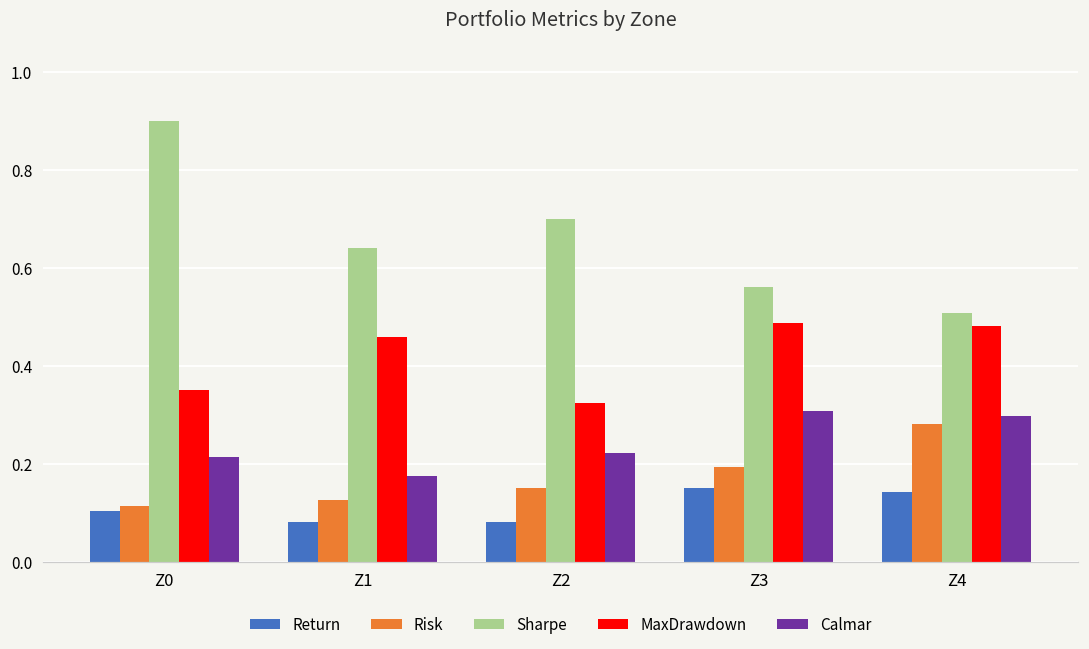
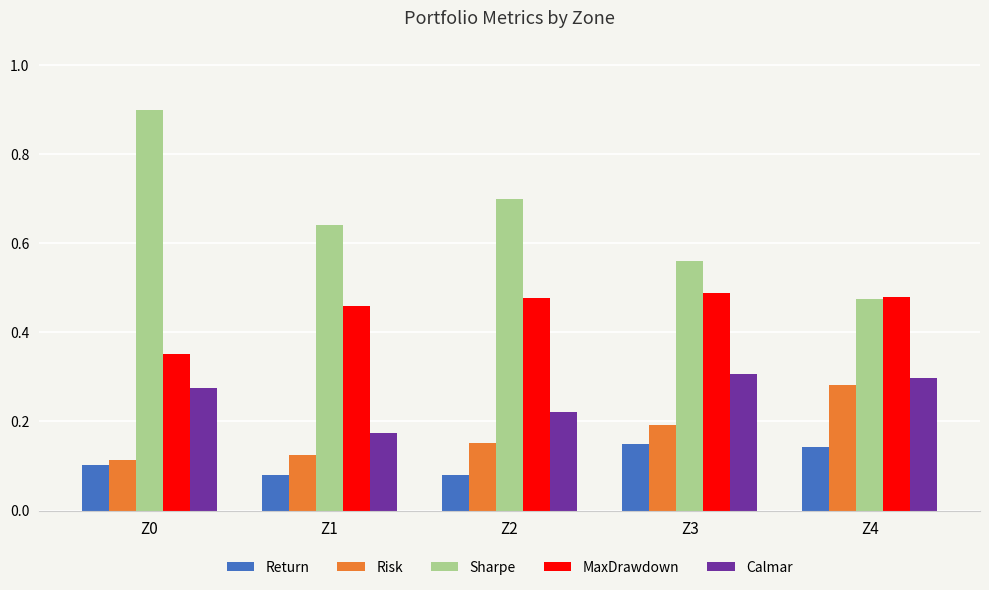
  {
    "Return": {
      "Z0": 0.10,
      "Z1": 0.08,
      "Z2": 0.08,
      "Z3": 0.15,
      "Z4": 0.14
    },
    "Risk": {
      "Z0": 0.11,
      "Z1": 0.12,
      "Z2": 0.15,
      "Z3": 0.19,
      "Z4": 0.28
    },
    "Sharpe": {
      "Z0": 0.90,
      "Z1": 0.64,
      "Z2": 0.70,
      "Z3": 0.56,
-     "Z4": 0.51
+     "Z4": 0.48
    },
    "MaxDrawdown": {
      "Z0": 0.35,
      "Z1": 0.46,
-     "Z2": 0.32,
+     "Z2": 0.48,
      "Z3": 0.49,
      "Z4": 0.48
    },
    "Calmar": {
-     "Z0": 0.21,
+     "Z0": 0.27,
      "Z1": 0.17,
      "Z2": 0.22,
      "Z3": 0.31,
      "Z4": 0.30
    }
  }
